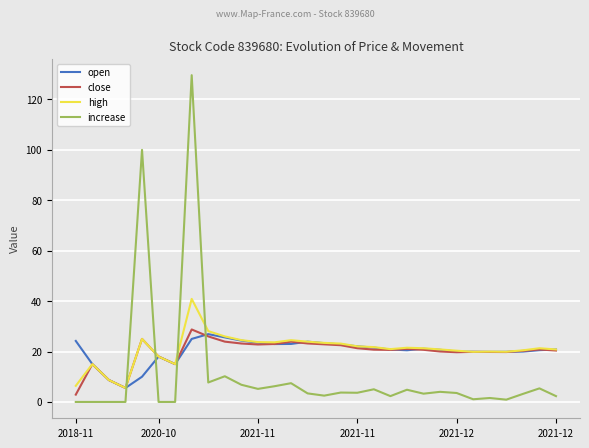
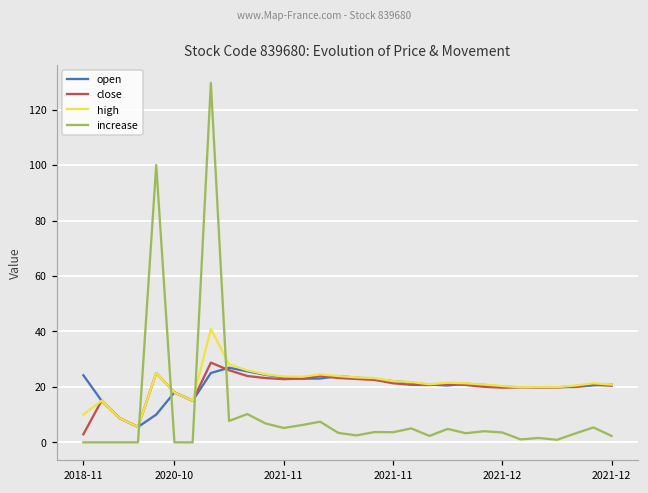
  {
    "open": {
      "2018-11": 24
    },
    "close": {
      "2018-11": 3
    },
    "high": {
-     "2018-11": 6
+     "2018-11": 10
    },
    "increase": {
      "2018-11": 0,
      "2020-10": 0
    }
  }
